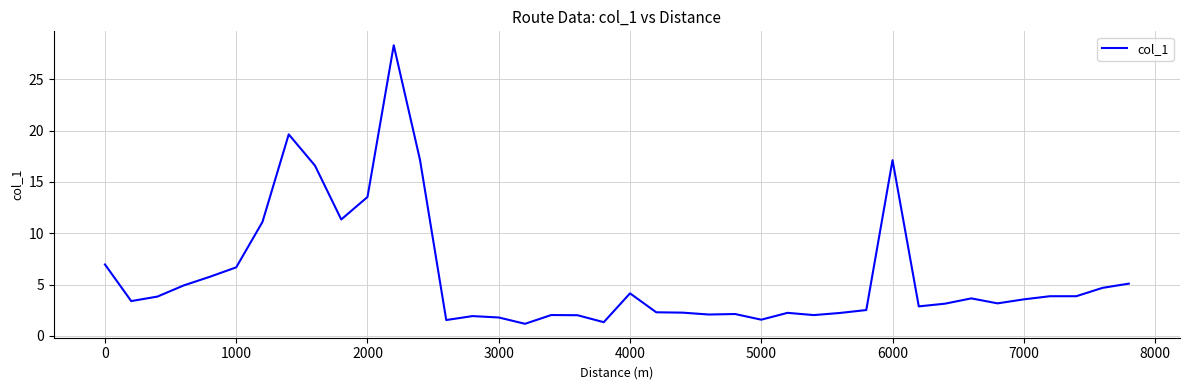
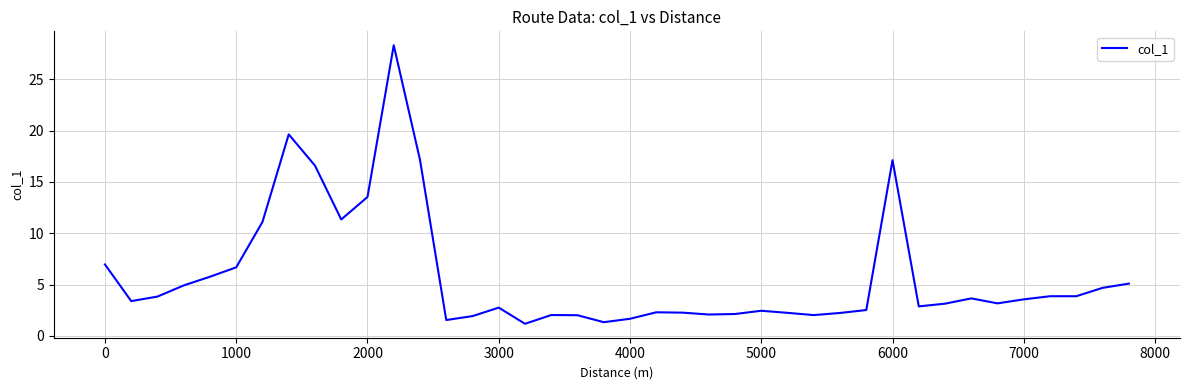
  {
    "0": 7.0,
    "1000": 6.7,
    "2000": 13.5,
-   "3000": 1.8,
-   "4000": 4.1,
-   "5000": 1.6,
+   "3000": 2.8,
+   "4000": 1.7,
+   "5000": 2.4,
    "6000": 17.1,
    "7000": 3.6
  }
